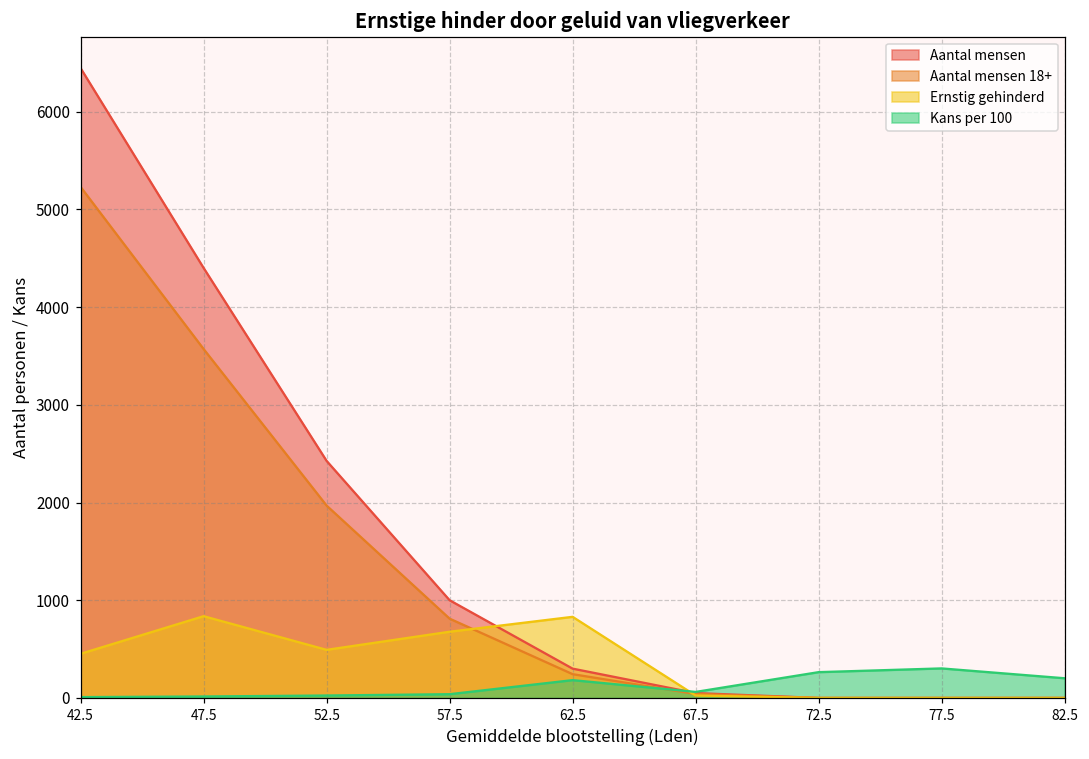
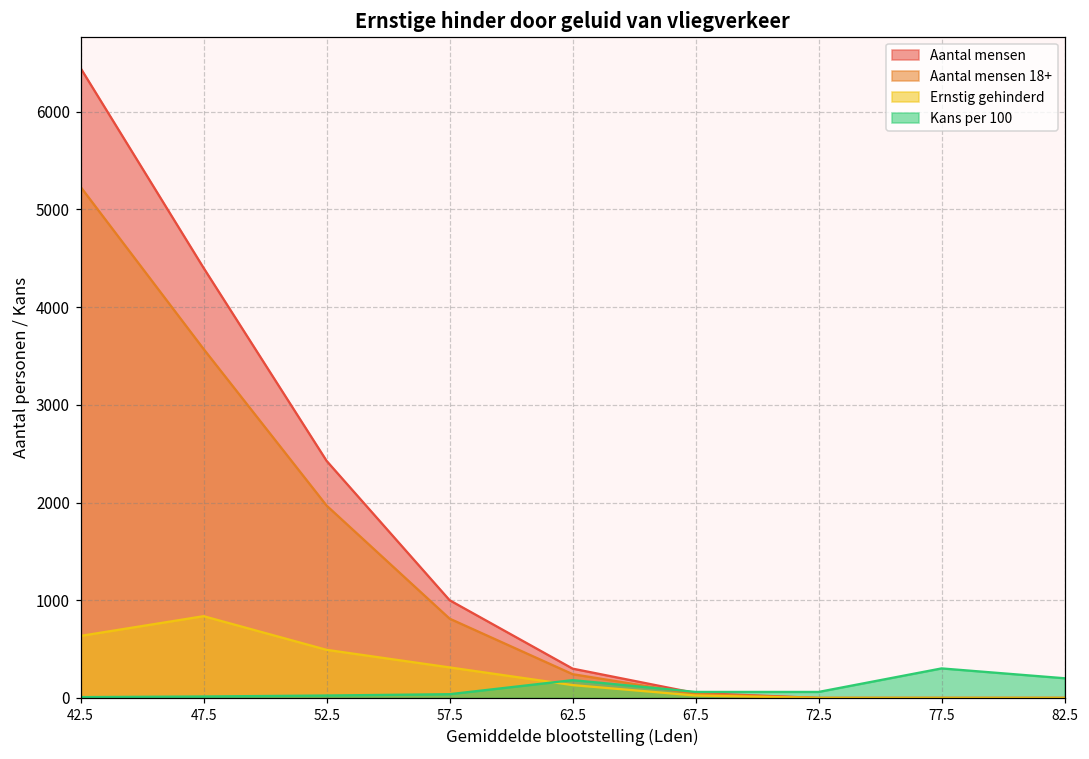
  {
    "Ernstig gehinderd": {
-     "42.5": 500,
+     "42.5": 600,
      "47.5": 800,
      "52.5": 500,
-     "57.5": 700,
-     "62.5": 800
+     "57.5": 300,
+     "62.5": 100
    },
    "Kans per 100": {
      "42.5": 0,
      "47.5": 0,
      "52.5": 0,
      "57.5": 0,
      "62.5": 200,
-     "72.5": 300,
+     "72.5": 100,
      "77.5": 300,
      "82.5": 200
    }
  }
